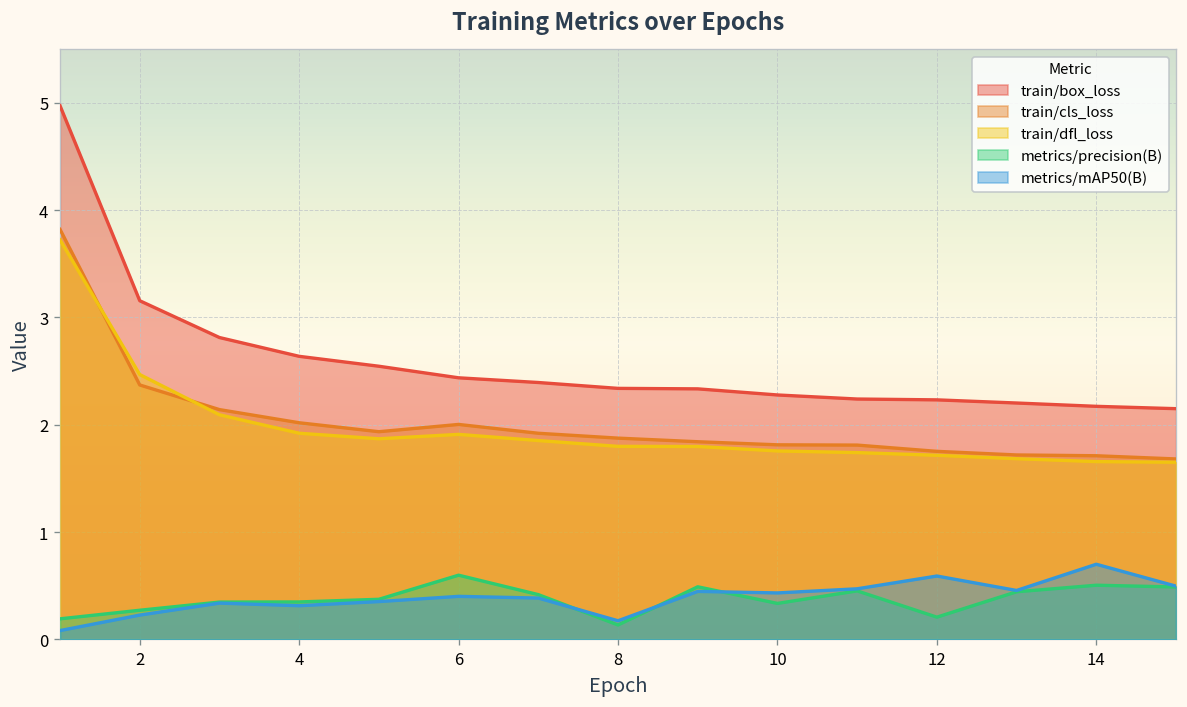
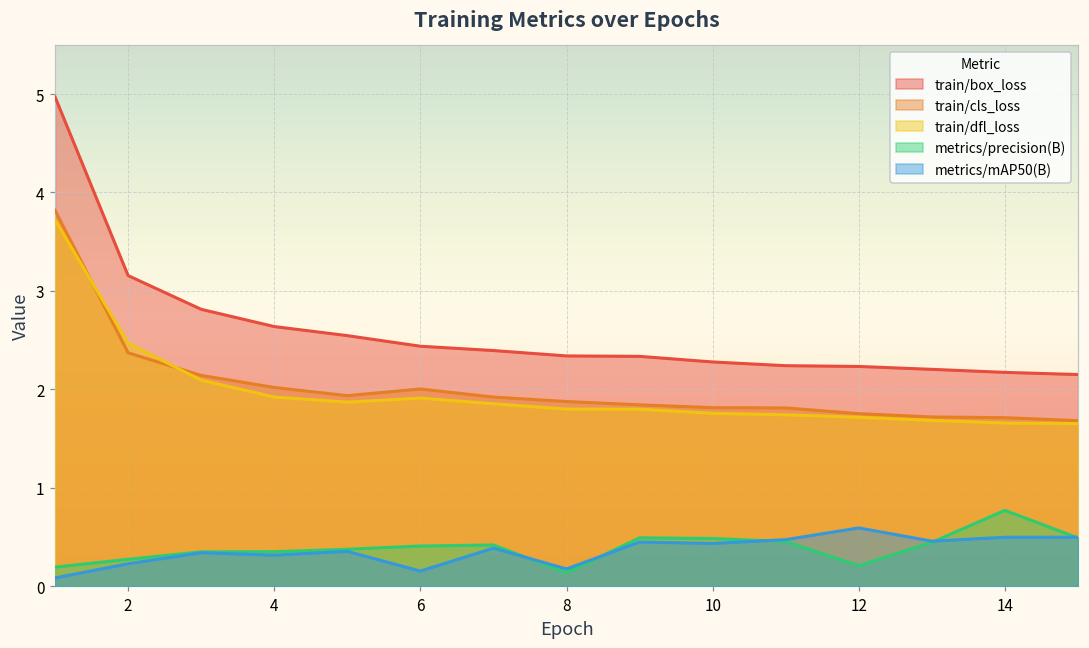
  {
    "metrics/precision(B)": {
      "2": 0.3,
      "4": 0.3,
-     "6": 0.6,
+     "6": 0.4,
      "8": 0.1,
-     "10": 0.3,
+     "10": 0.5,
      "12": 0.2,
-     "14": 0.5
+     "14": 0.8
    },
    "metrics/mAP50(B)": {
      "2": 0.2,
      "4": 0.3,
-     "6": 0.4,
+     "6": 0.2,
      "8": 0.2,
      "10": 0.4,
      "12": 0.6,
-     "14": 0.7
+     "14": 0.5
    }
  }
